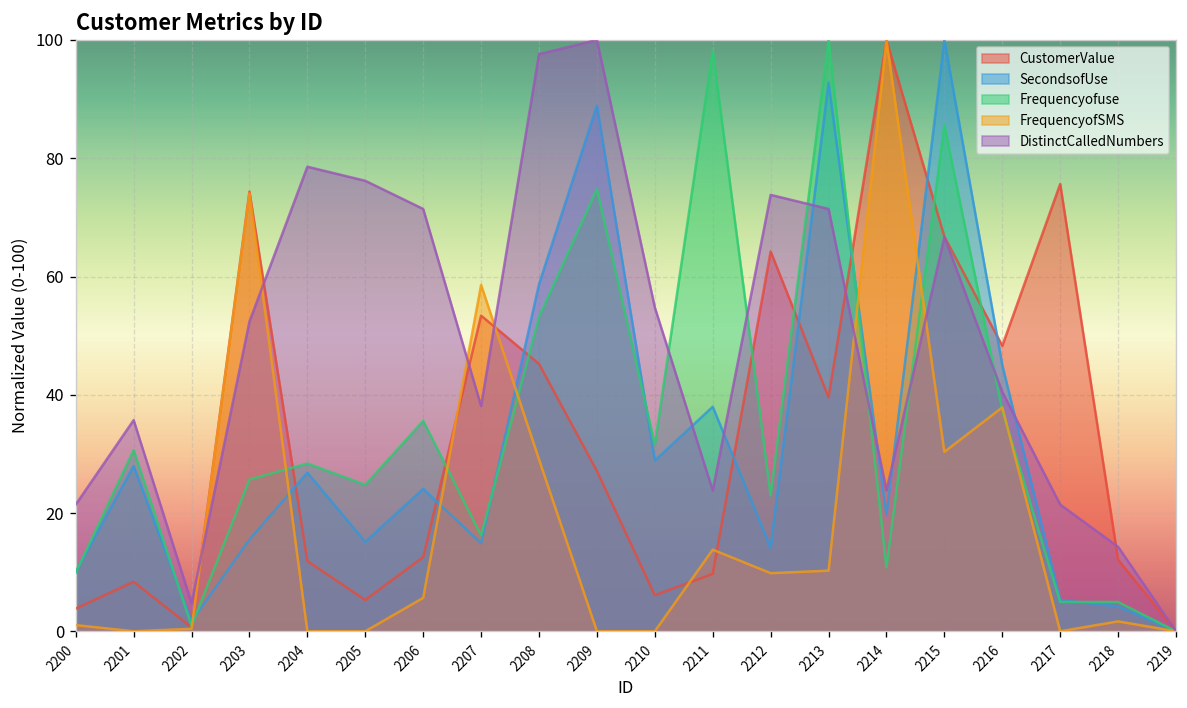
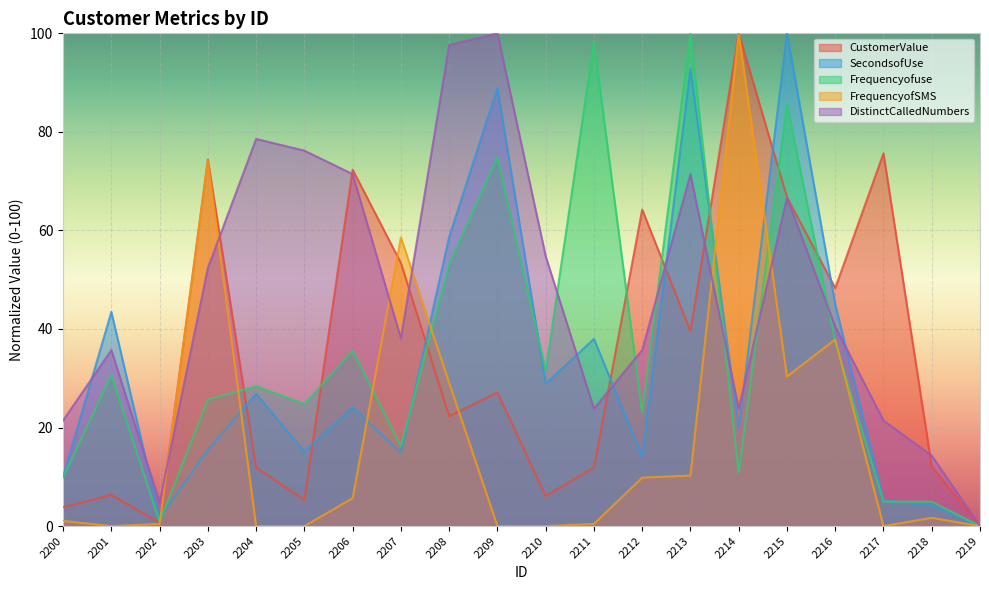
  {
    "CustomerValue": {
      "2200": 4,
-     "2201": 8,
+     "2201": 6,
      "2204": 12,
      "2205": 5,
-     "2206": 13,
+     "2206": 72,
      "2207": 53,
-     "2208": 45,
+     "2208": 22,
      "2209": 27,
      "2210": 6,
-     "2211": 10,
+     "2211": 12,
      "2212": 64,
      "2213": 40,
      "2216": 48,
      "2217": 76,
      "2218": 12
    },
    "SecondsofUse": {
-     "2201": 28,
+     "2201": 43,
      "2202": 2,
      "2203": 16,
      "2204": 27,
      "2205": 15,
      "2206": 24,
      "2207": 15,
      "2208": 59,
      "2209": 89,
      "2210": 29,
      "2211": 38,
      "2212": 14,
      "2213": 93,
      "2214": 20,
      "2215": 100,
      "2216": 45,
      "2218": 4
    },
    "Frequencyofuse": {
      "2201": 31,
      "2203": 26,
      "2204": 28,
      "2205": 25,
      "2206": 36,
      "2207": 16,
      "2208": 53,
      "2209": 75,
      "2210": 32,
      "2211": 98,
      "2212": 23,
      "2213": 100,
      "2214": 11,
      "2215": 86,
      "2218": 5
    },
    "FrequencyofSMS": {
      "2200": 1,
      "2201": 0,
      "2204": 0,
      "2205": 0,
      "2206": 6,
      "2207": 59,
      "2208": 29,
      "2209": 0,
      "2210": 0,
-     "2211": 14,
+     "2211": 0,
      "2212": 10,
      "2213": 10,
      "2215": 30,
      "2217": 0,
      "2218": 2
    },
    "DistinctCalledNumbers": {
      "2200": 21,
      "2201": 36,
      "2202": 5,
      "2203": 52,
      "2204": 79,
      "2205": 76,
      "2206": 71,
      "2207": 38,
      "2208": 98,
      "2209": 100,
      "2210": 55,
      "2211": 24,
-     "2212": 74,
+     "2212": 36,
      "2213": 71,
      "2214": 24,
      "2216": 40,
      "2217": 21,
      "2218": 14
    }
  }
